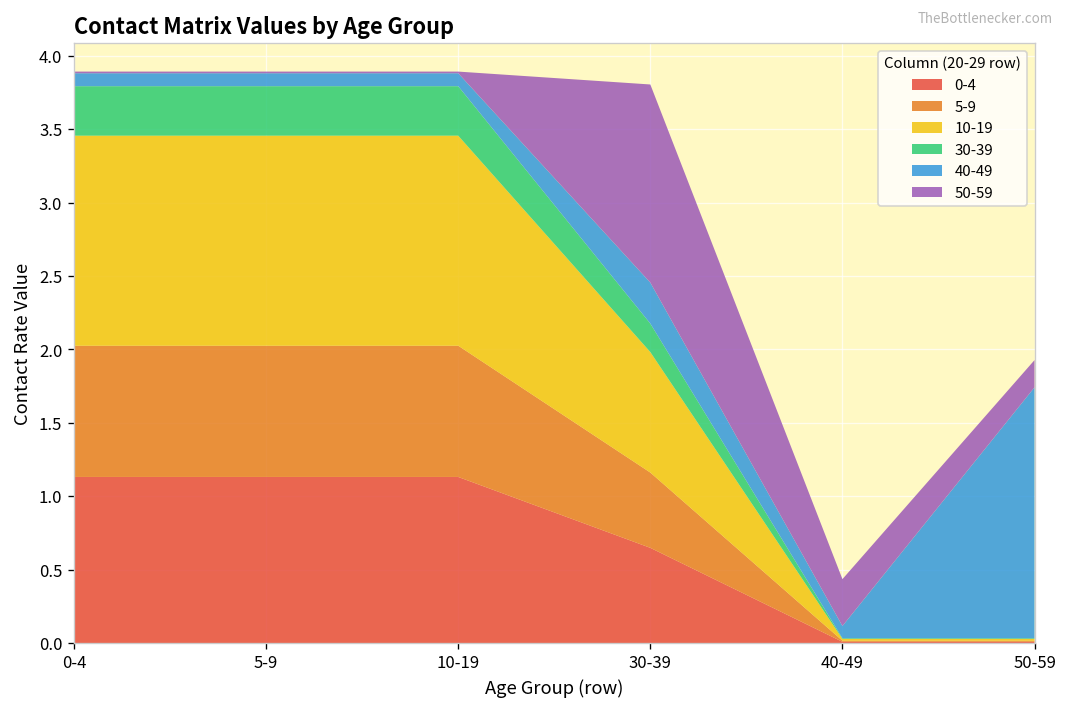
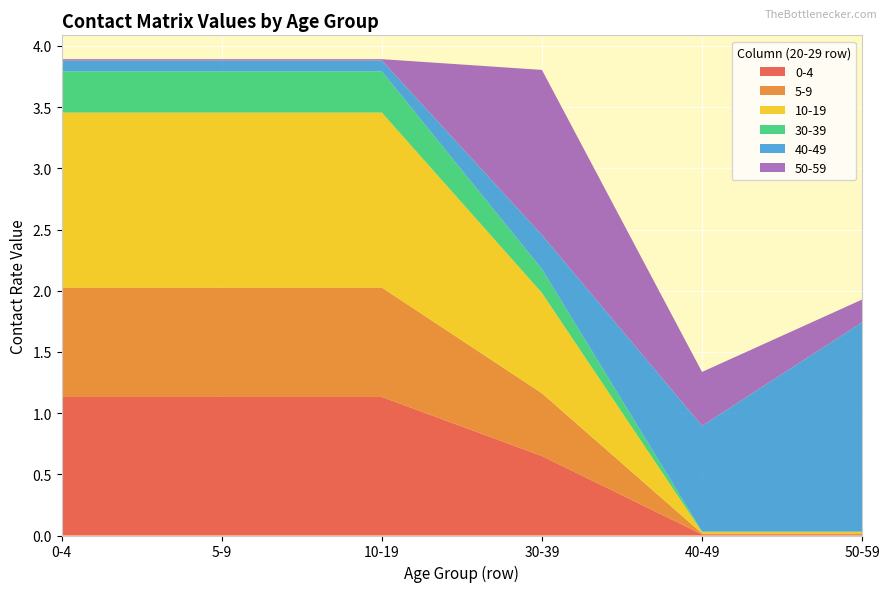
  {
    "10-19": {
      "0-4": 1.43,
      "5-9": 1.43,
      "10-19": 1.43,
      "30-39": 0.82
    },
    "30-39": {
      "0-4": 0.34,
      "5-9": 0.34,
      "10-19": 0.34,
      "30-39": 0.19
    },
    "40-49": {
      "30-39": 0.28,
-     "40-49": 0.08,
+     "40-49": 0.86,
      "50-59": 1.71
    },
    "50-59": {
      "30-39": 1.35,
-     "40-49": 0.32,
+     "40-49": 0.44,
      "50-59": 0.19
    }
  }
